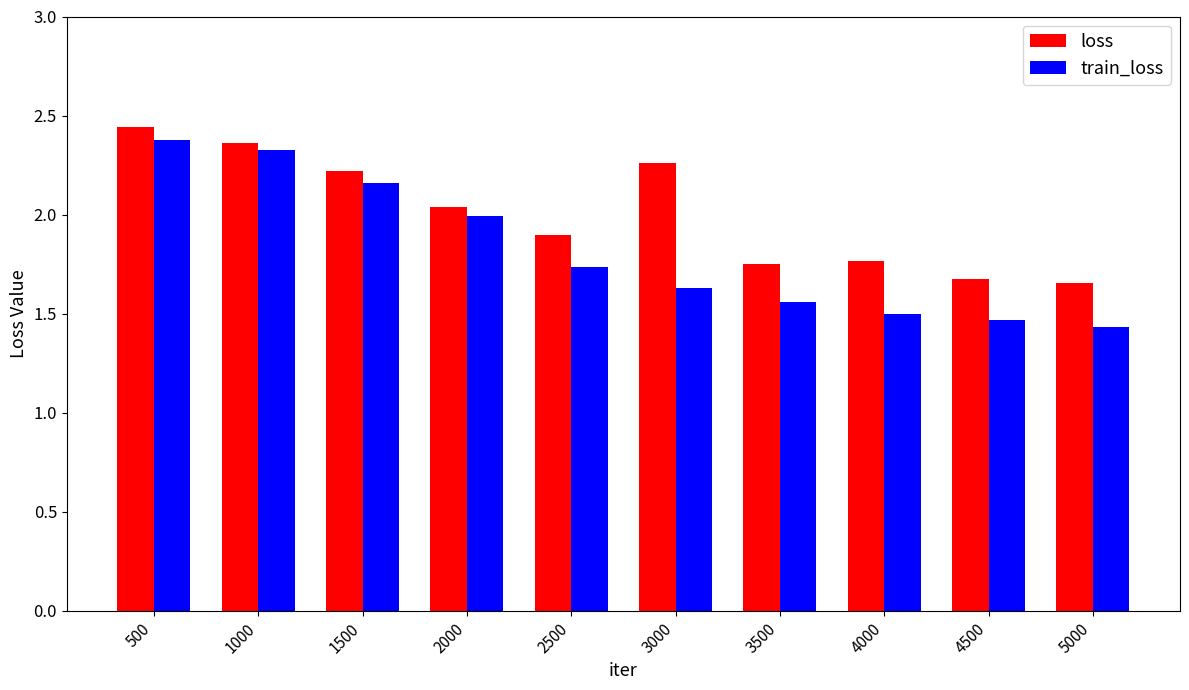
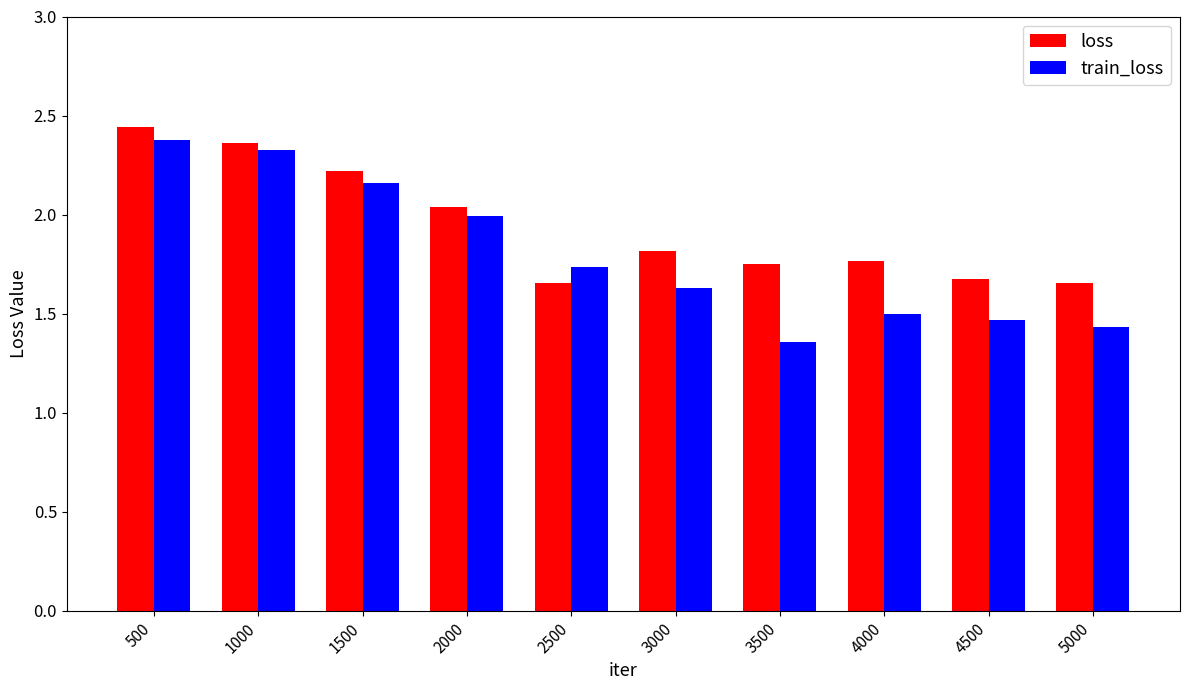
  {
    "loss": {
      "500": 2.44,
      "1000": 2.36,
      "1500": 2.22,
      "2000": 2.04,
-     "2500": 1.89,
-     "3000": 2.26,
+     "2500": 1.65,
+     "3000": 1.81,
      "3500": 1.75,
      "4000": 1.77,
      "4500": 1.67,
      "5000": 1.66
    },
    "train_loss": {
      "500": 2.38,
      "1000": 2.33,
      "1500": 2.16,
      "2000": 1.99,
      "2500": 1.74,
      "3000": 1.63,
-     "3500": 1.56,
+     "3500": 1.36,
      "4000": 1.50,
      "4500": 1.47,
      "5000": 1.43
    }
  }
